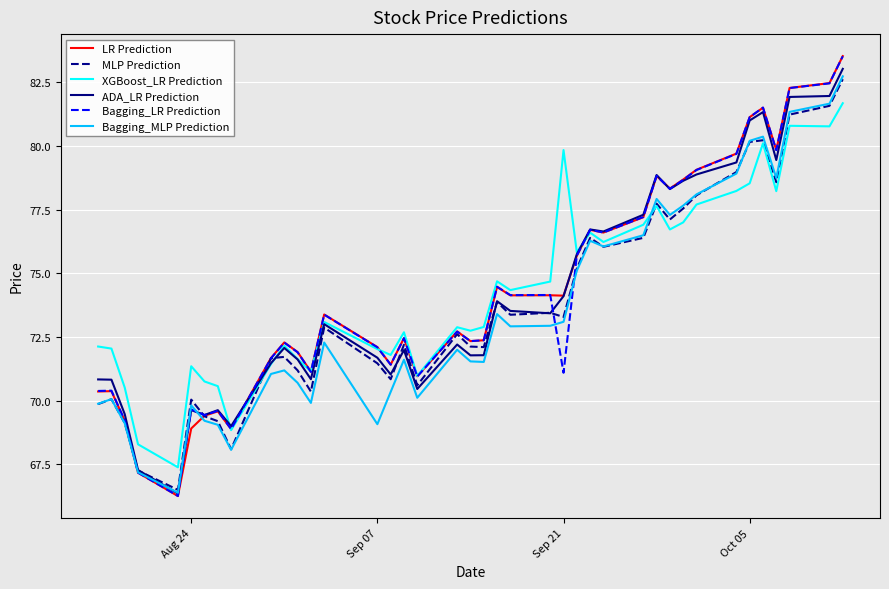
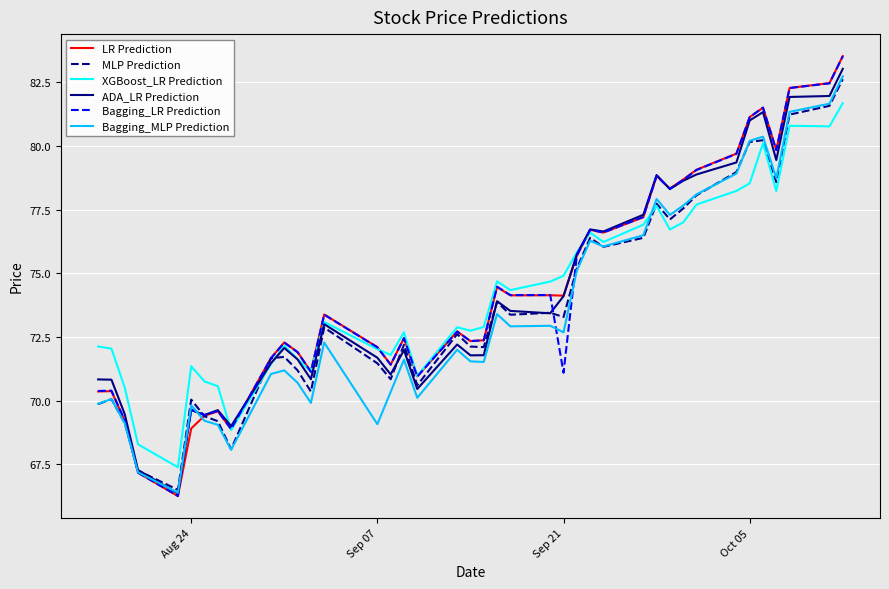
  {
    "LR Prediction": {
      "Aug 24": 68.9
    },
    "XGBoost_LR Prediction": {
      "Aug 24": 71.3,
-     "Sep 21": 79.8,
+     "Sep 21": 74.9,
      "Oct 05": 78.5
    },
    "Bagging_LR Prediction": {
      "Sep 21": 71.1
    },
    "Bagging_MLP Prediction": {
      "Aug 24": 69.8,
      "Sep 07": 69.1,
-     "Sep 21": 73.1
+     "Sep 21": 72.7
    }
  }
